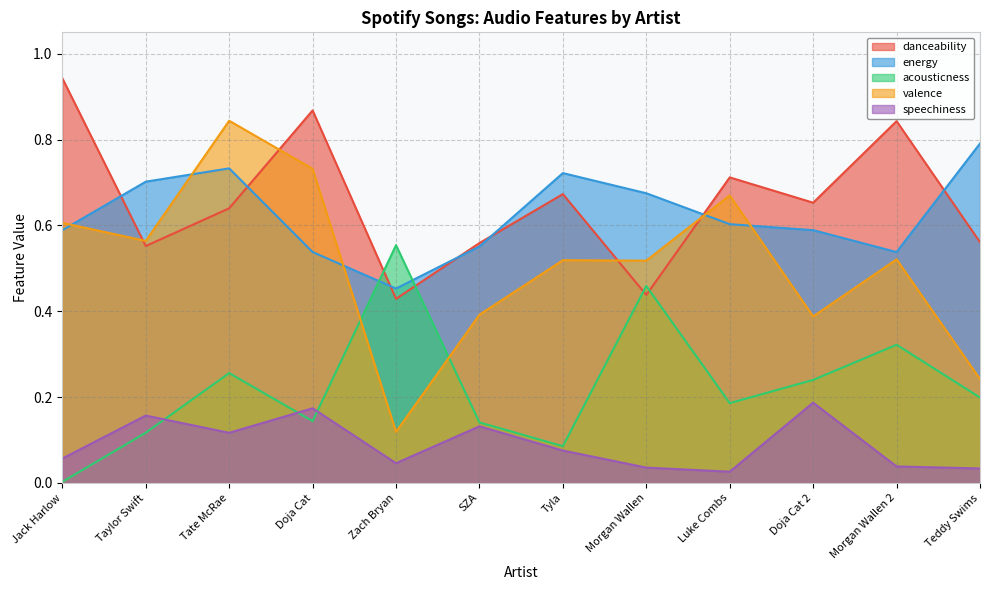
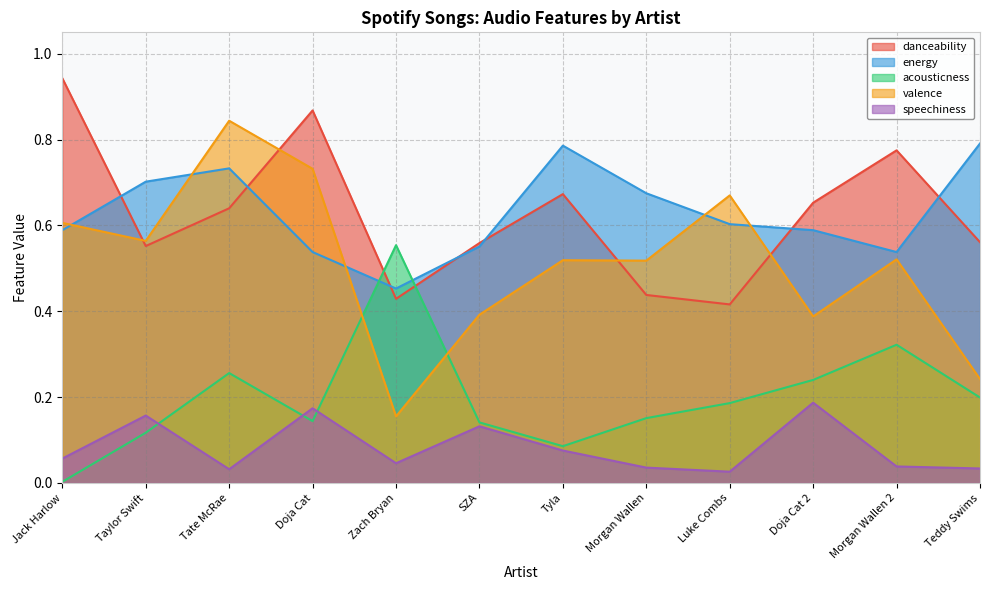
  {
    "danceability": {
      "Jack Harlow": 0.94,
      "Taylor Swift": 0.55,
      "Tate McRae": 0.64,
      "Doja Cat": 0.87,
      "Zach Bryan": 0.43,
      "SZA": 0.56,
      "Tyla": 0.67,
      "Morgan Wallen": 0.44,
-     "Luke Combs": 0.71,
+     "Luke Combs": 0.42,
      "Doja Cat 2": 0.65,
-     "Morgan Wallen 2": 0.84,
+     "Morgan Wallen 2": 0.78,
      "Teddy Swims": 0.56
    },
    "energy": {
      "Jack Harlow": 0.59,
      "Taylor Swift": 0.70,
      "Tate McRae": 0.73,
      "Doja Cat": 0.54,
      "Zach Bryan": 0.45,
      "SZA": 0.55,
-     "Tyla": 0.72,
+     "Tyla": 0.79,
      "Morgan Wallen": 0.68,
      "Luke Combs": 0.60,
      "Doja Cat 2": 0.59,
      "Morgan Wallen 2": 0.54,
      "Teddy Swims": 0.79
    },
    "acousticness": {
      "Jack Harlow": 0.00,
      "Taylor Swift": 0.12,
      "Tate McRae": 0.26,
      "Doja Cat": 0.14,
      "Zach Bryan": 0.55,
      "SZA": 0.14,
      "Tyla": 0.09,
-     "Morgan Wallen": 0.46,
+     "Morgan Wallen": 0.15,
      "Luke Combs": 0.19,
      "Doja Cat 2": 0.24,
      "Morgan Wallen 2": 0.32,
      "Teddy Swims": 0.20
    },
    "valence": {
      "Jack Harlow": 0.61,
      "Taylor Swift": 0.56,
      "Tate McRae": 0.84,
      "Doja Cat": 0.73,
-     "Zach Bryan": 0.12,
+     "Zach Bryan": 0.16,
      "SZA": 0.39,
      "Tyla": 0.52,
      "Morgan Wallen": 0.52,
      "Luke Combs": 0.67,
      "Doja Cat 2": 0.39,
      "Morgan Wallen 2": 0.52,
      "Teddy Swims": 0.24
    },
    "speechiness": {
      "Jack Harlow": 0.06,
      "Taylor Swift": 0.16,
-     "Tate McRae": 0.12,
+     "Tate McRae": 0.03,
      "Doja Cat": 0.17,
      "Zach Bryan": 0.05,
      "SZA": 0.13,
      "Tyla": 0.08,
      "Morgan Wallen": 0.04,
      "Luke Combs": 0.03,
      "Doja Cat 2": 0.19,
      "Morgan Wallen 2": 0.04,
      "Teddy Swims": 0.03
    }
  }
